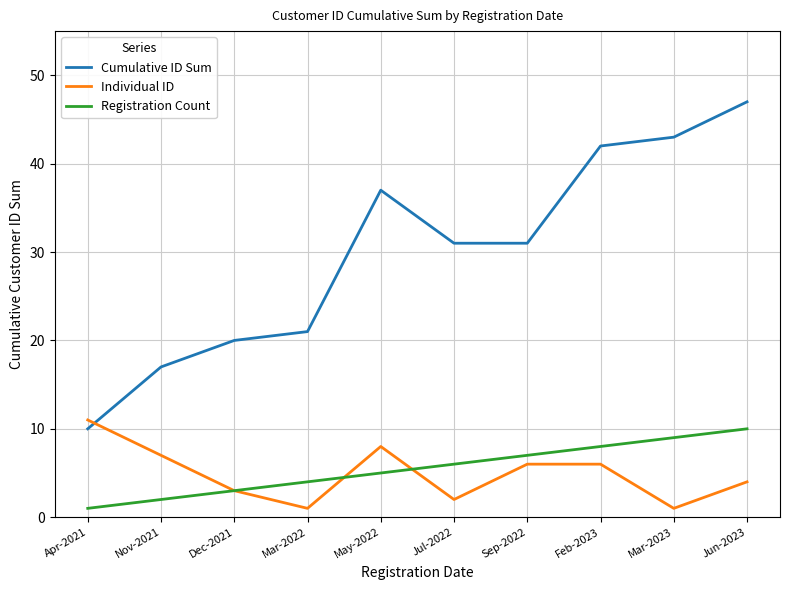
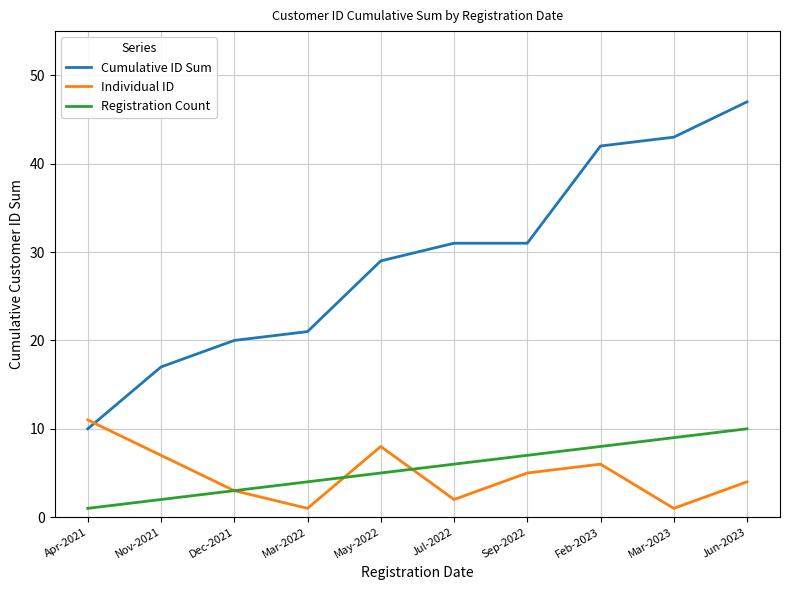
  {
    "Cumulative ID Sum": {
      "Apr-2021": 10,
      "Nov-2021": 17,
      "Dec-2021": 20,
      "Mar-2022": 21,
-     "May-2022": 37,
+     "May-2022": 29,
      "Jul-2022": 31,
      "Sep-2022": 31,
      "Feb-2023": 42,
      "Mar-2023": 43,
      "Jun-2023": 47
    },
    "Individual ID": {
      "Apr-2021": 11,
      "Nov-2021": 7,
      "Mar-2022": 1,
      "May-2022": 8,
      "Jul-2022": 2,
-     "Sep-2022": 6,
+     "Sep-2022": 5,
      "Feb-2023": 6,
      "Mar-2023": 1,
      "Jun-2023": 4
    },
    "Registration Count": {
      "Apr-2021": 1,
      "Nov-2021": 2,
      "Mar-2022": 4,
      "May-2022": 5,
      "Jul-2022": 6,
      "Sep-2022": 7,
      "Feb-2023": 8,
      "Mar-2023": 9,
      "Jun-2023": 10
    }
  }
